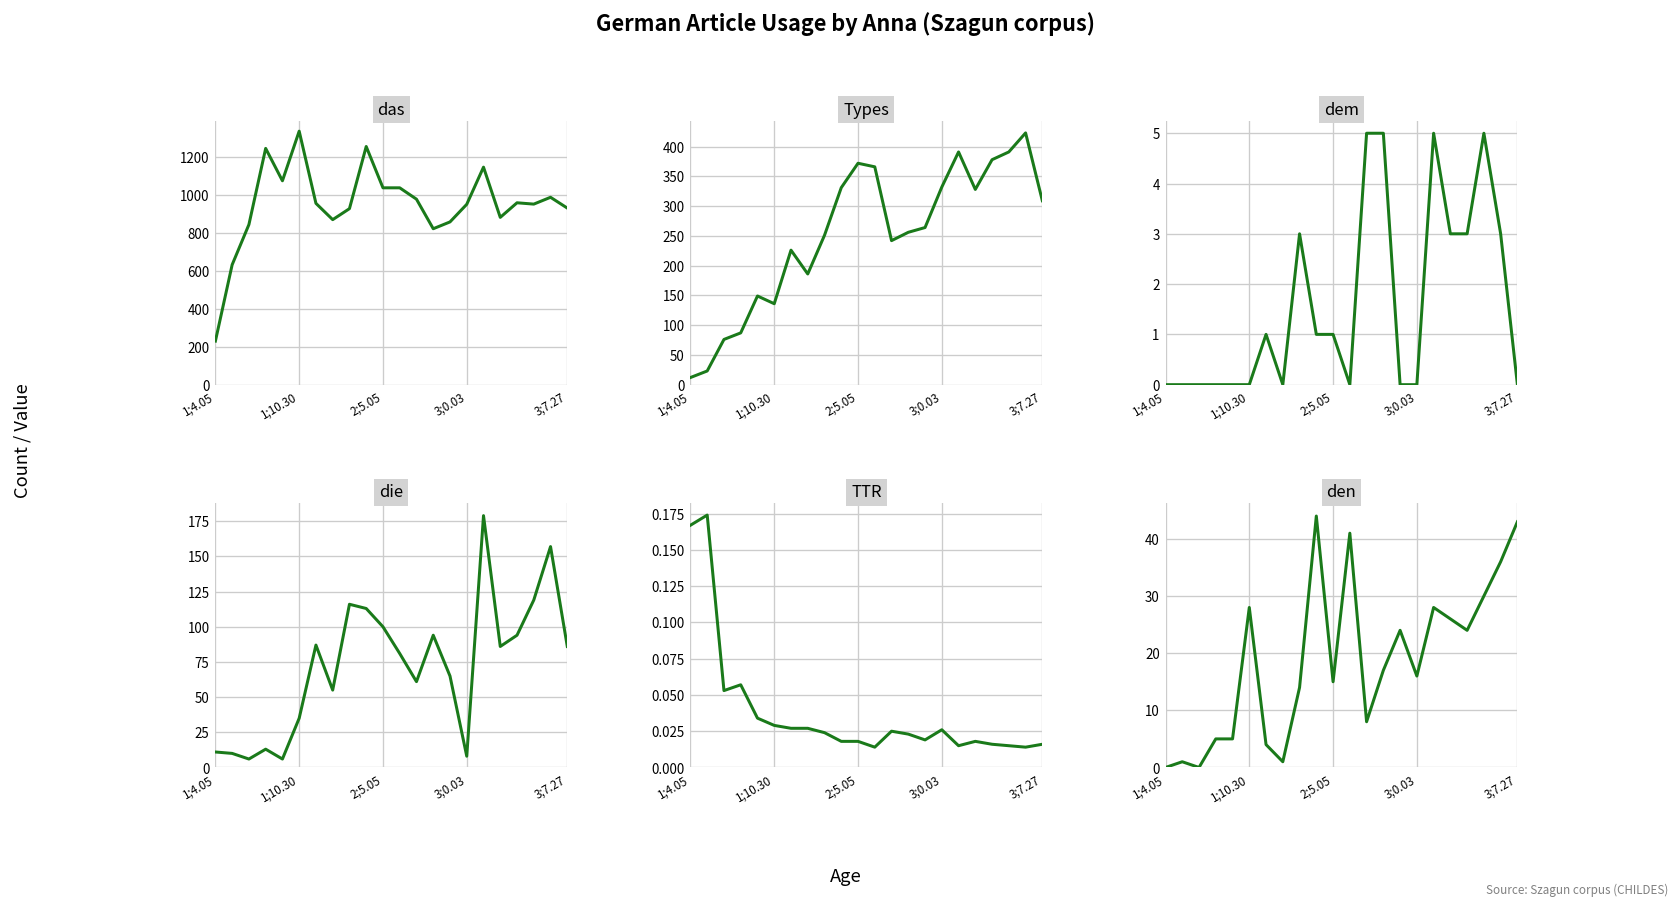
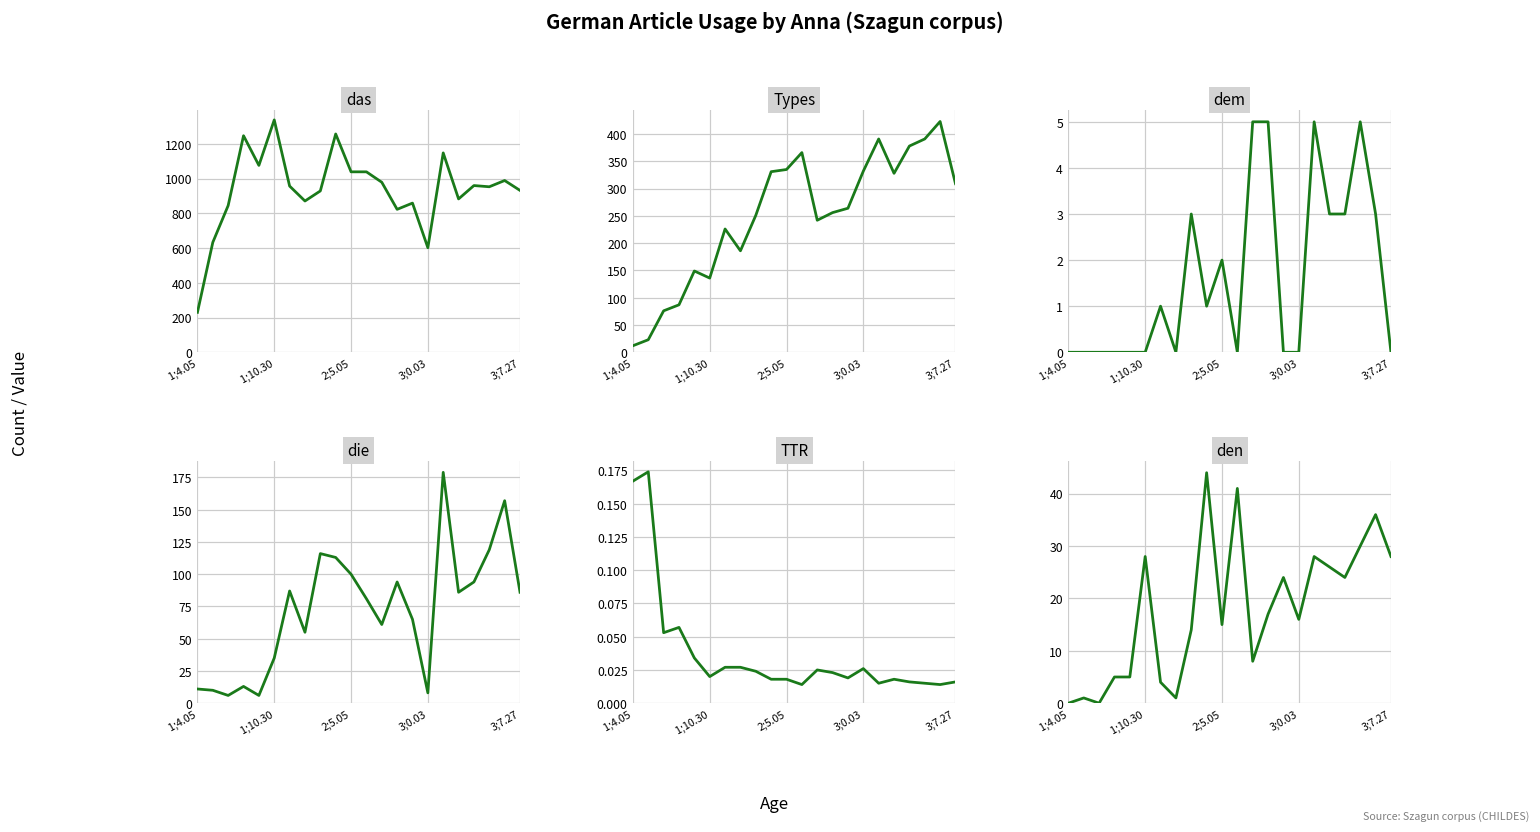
  {
    "das": {
      "1;4.05": 230,
      "1;10.30": 1340,
      "2;5.05": 1040,
-     "3;0.03": 950,
+     "3;0.03": 600,
      "3;7.27": 930
    },
    "Types": {
      "1;4.05": 10,
      "1;10.30": 140,
-     "2;5.05": 370,
+     "2;5.05": 340,
      "3;0.03": 330,
      "3;7.27": 310
    },
    "dem": {
      "1;4.05": 0,
      "1;10.30": 0,
-     "2;5.05": 1,
+     "2;5.05": 2,
      "3;0.03": 0,
      "3;7.27": 0
    },
    "die": {
      "1;4.05": 11,
      "1;10.30": 35,
      "2;5.05": 100,
      "3;0.03": 8,
      "3;7.27": 86
    },
    "TTR": {
      "1;4.05": 0.167,
-     "1;10.30": 0.029,
+     "1;10.30": 0.020,
      "2;5.05": 0.018,
      "3;0.03": 0.026,
      "3;7.27": 0.016
    },
    "den": {
      "1;4.05": 0,
      "1;10.30": 28,
      "2;5.05": 15,
      "3;0.03": 16,
-     "3;7.27": 43
+     "3;7.27": 28
    }
  }
